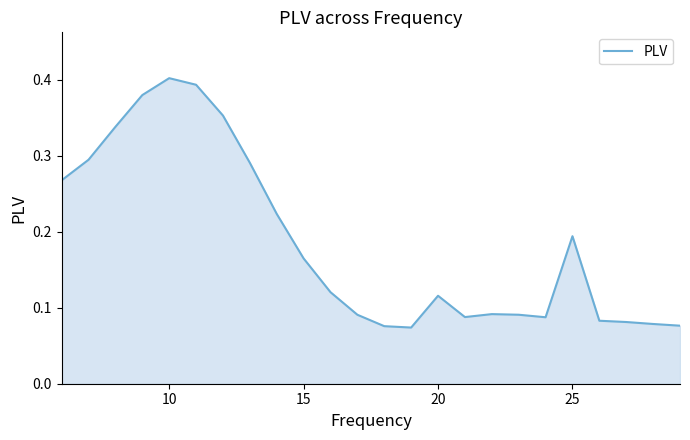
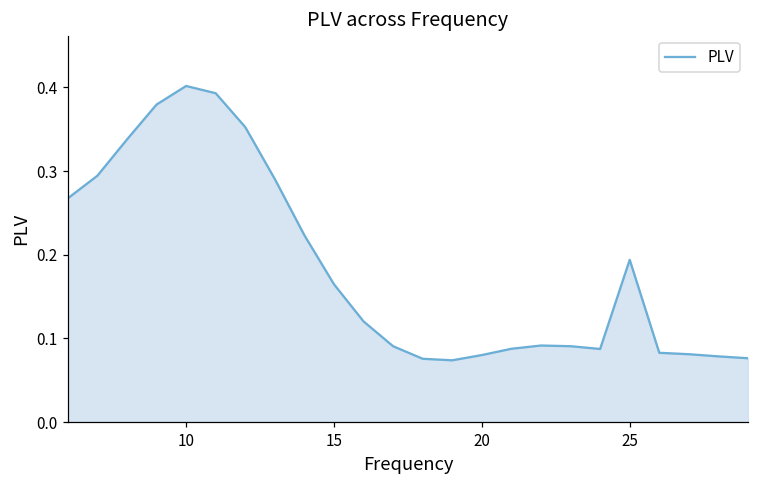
  {
    "10": 0.40,
    "15": 0.16,
-   "20": 0.12,
+   "20": 0.08,
    "25": 0.19
  }
